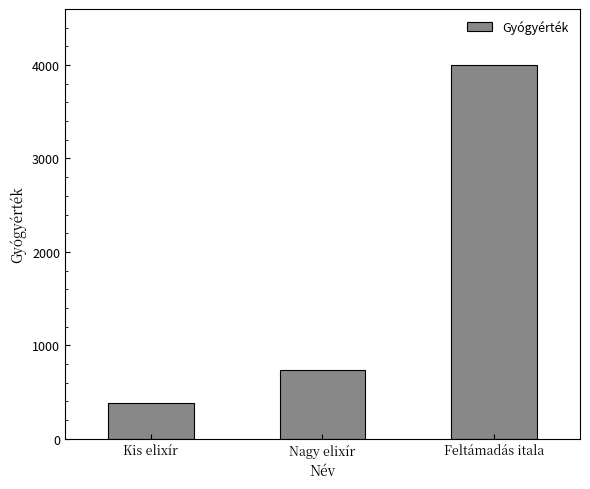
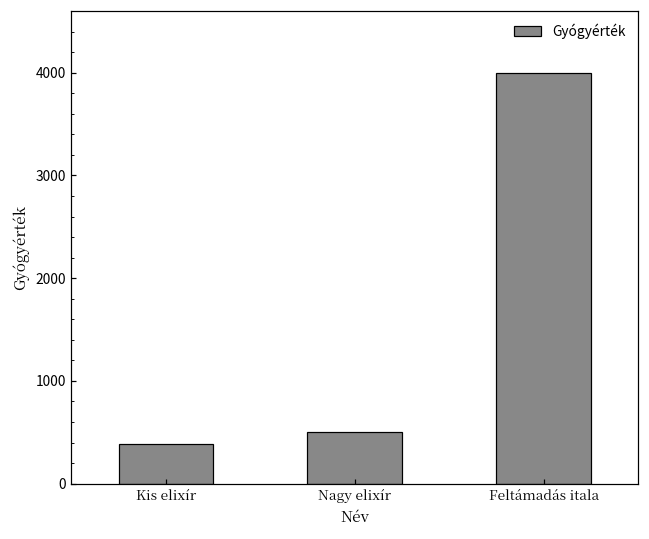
  {
    "Kis elixír": 400,
-   "Nagy elixír": 700,
+   "Nagy elixír": 500,
    "Feltámadás itala": 4000
  }
